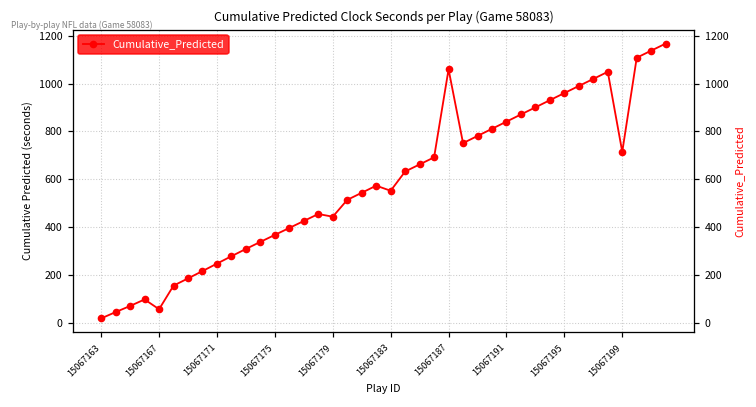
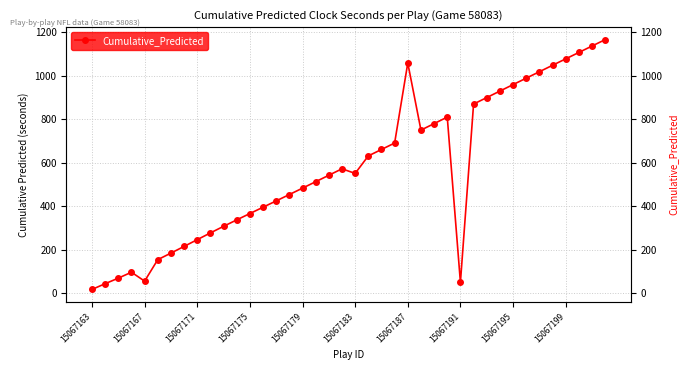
  {
    "15067163": 20,
    "15067167": 60,
    "15067171": 250,
    "15067175": 370,
-   "15067179": 440,
+   "15067179": 480,
    "15067183": 550,
    "15067187": 1060,
-   "15067191": 840,
+   "15067191": 50,
    "15067195": 960,
-   "15067199": 710
+   "15067199": 1080
  }
